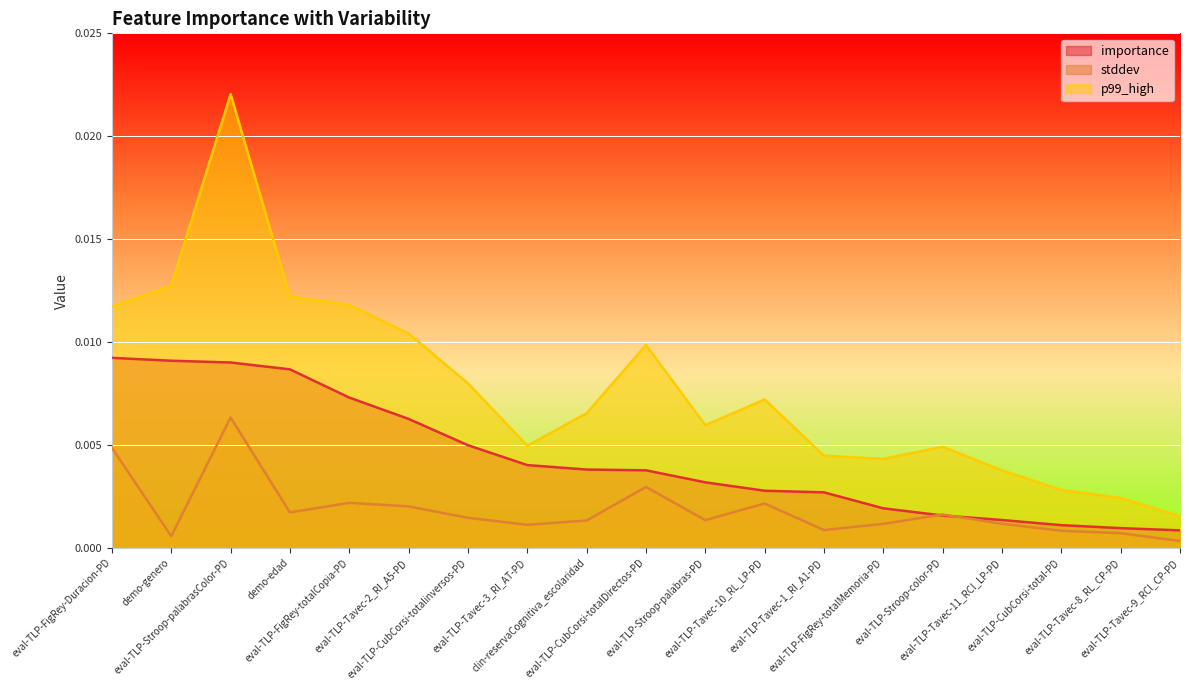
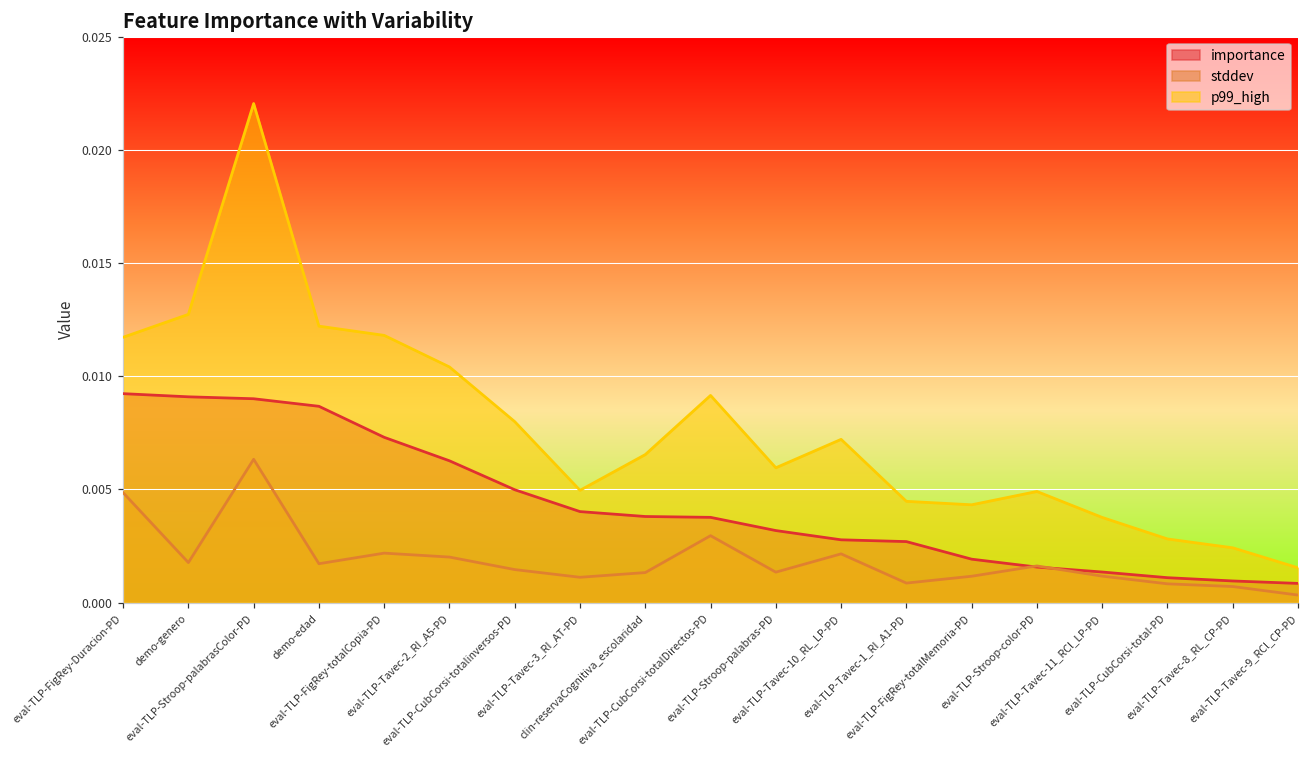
  {
    "importance": {
      "eval-TLP-FigRey-Duracion-PD": 0.0092,
      "demo-genero": 0.0091,
      "eval-TLP-Stroop-palabrasColor-PD": 0.0090,
      "demo-edad": 0.0087,
      "eval-TLP-FigRey-totalCopia-PD": 0.0073,
      "eval-TLP-Tavec-2_RI_A5-PD": 0.0063,
      "eval-TLP-CubCorsi-totalinversos-PD": 0.0050,
      "eval-TLP-Tavec-3_RI_AT-PD": 0.0040,
      "clin-reservaCognitiva_escolaridad": 0.0038,
      "eval-TLP-CubCorsi-totalDirectos-PD": 0.0038,
      "eval-TLP-Stroop-palabras-PD": 0.0032,
      "eval-TLP-Tavec-10_RL_LP-PD": 0.0028,
      "eval-TLP-Tavec-1_RI_A1-PD": 0.0027,
      "eval-TLP-FigRey-totalMemoria-PD": 0.0019,
      "eval-TLP-Tavec-11_RCl_LP-PD": 0.0014,
      "eval-TLP-CubCorsi-total-PD": 0.0011,
      "eval-TLP-Tavec-8_RL_CP-PD": 0.0010,
      "eval-TLP-Tavec-9_RCl_CP-PD": 0.0009
    },
    "stddev": {
      "eval-TLP-FigRey-Duracion-PD": 0.0049,
-     "demo-genero": 0.0006,
+     "demo-genero": 0.0018,
      "eval-TLP-Stroop-palabrasColor-PD": 0.0063,
      "demo-edad": 0.0017,
      "eval-TLP-FigRey-totalCopia-PD": 0.0022,
      "eval-TLP-Tavec-2_RI_A5-PD": 0.0020,
      "eval-TLP-CubCorsi-totalinversos-PD": 0.0015,
      "eval-TLP-Tavec-3_RI_AT-PD": 0.0011,
      "clin-reservaCognitiva_escolaridad": 0.0013,
      "eval-TLP-CubCorsi-totalDirectos-PD": 0.0030,
      "eval-TLP-Stroop-palabras-PD": 0.0013,
      "eval-TLP-Tavec-10_RL_LP-PD": 0.0022,
      "eval-TLP-Tavec-1_RI_A1-PD": 0.0009,
      "eval-TLP-FigRey-totalMemoria-PD": 0.0012,
      "eval-TLP-Tavec-11_RCl_LP-PD": 0.0012,
      "eval-TLP-CubCorsi-total-PD": 0.0008,
      "eval-TLP-Tavec-8_RL_CP-PD": 0.0007,
      "eval-TLP-Tavec-9_RCl_CP-PD": 0.0003
    },
    "p99_high": {
      "eval-TLP-FigRey-Duracion-PD": 0.0117,
      "demo-genero": 0.0127,
      "eval-TLP-Stroop-palabrasColor-PD": 0.0220,
      "demo-edad": 0.0122,
      "eval-TLP-FigRey-totalCopia-PD": 0.0118,
      "eval-TLP-Tavec-2_RI_A5-PD": 0.0104,
      "eval-TLP-CubCorsi-totalinversos-PD": 0.0080,
      "eval-TLP-Tavec-3_RI_AT-PD": 0.0050,
      "clin-reservaCognitiva_escolaridad": 0.0065,
-     "eval-TLP-CubCorsi-totalDirectos-PD": 0.0099,
+     "eval-TLP-CubCorsi-totalDirectos-PD": 0.0092,
      "eval-TLP-Stroop-palabras-PD": 0.0060,
      "eval-TLP-Tavec-10_RL_LP-PD": 0.0072,
      "eval-TLP-Tavec-1_RI_A1-PD": 0.0045,
      "eval-TLP-FigRey-totalMemoria-PD": 0.0043,
      "eval-TLP-Stroop-color-PD": 0.0049,
      "eval-TLP-Tavec-11_RCl_LP-PD": 0.0038,
      "eval-TLP-CubCorsi-total-PD": 0.0028,
      "eval-TLP-Tavec-8_RL_CP-PD": 0.0024,
      "eval-TLP-Tavec-9_RCl_CP-PD": 0.0015
    }
  }
